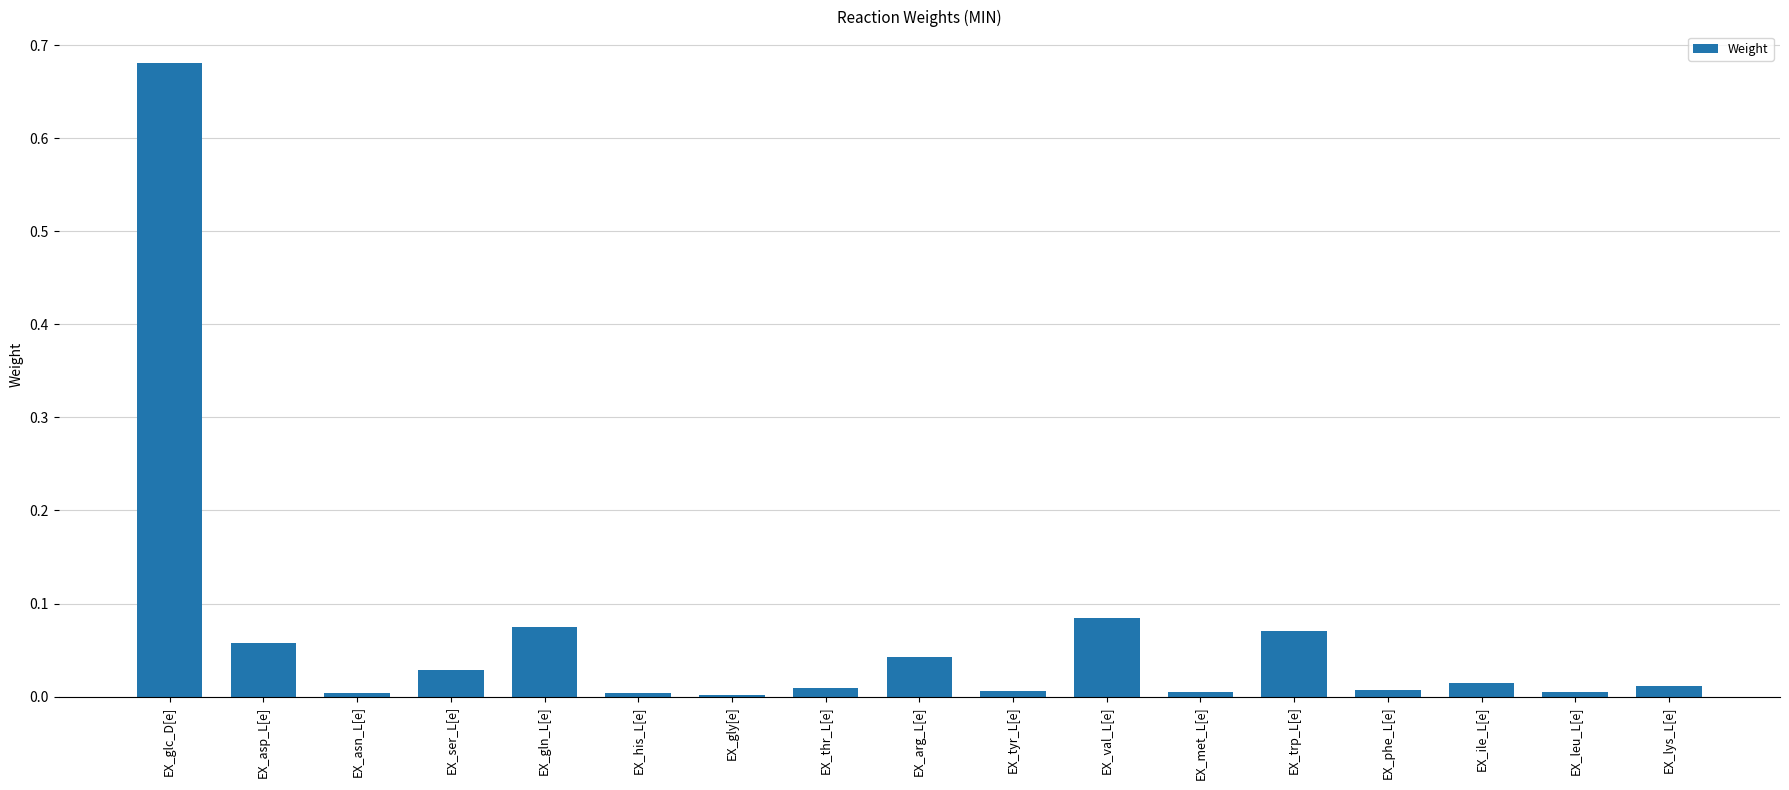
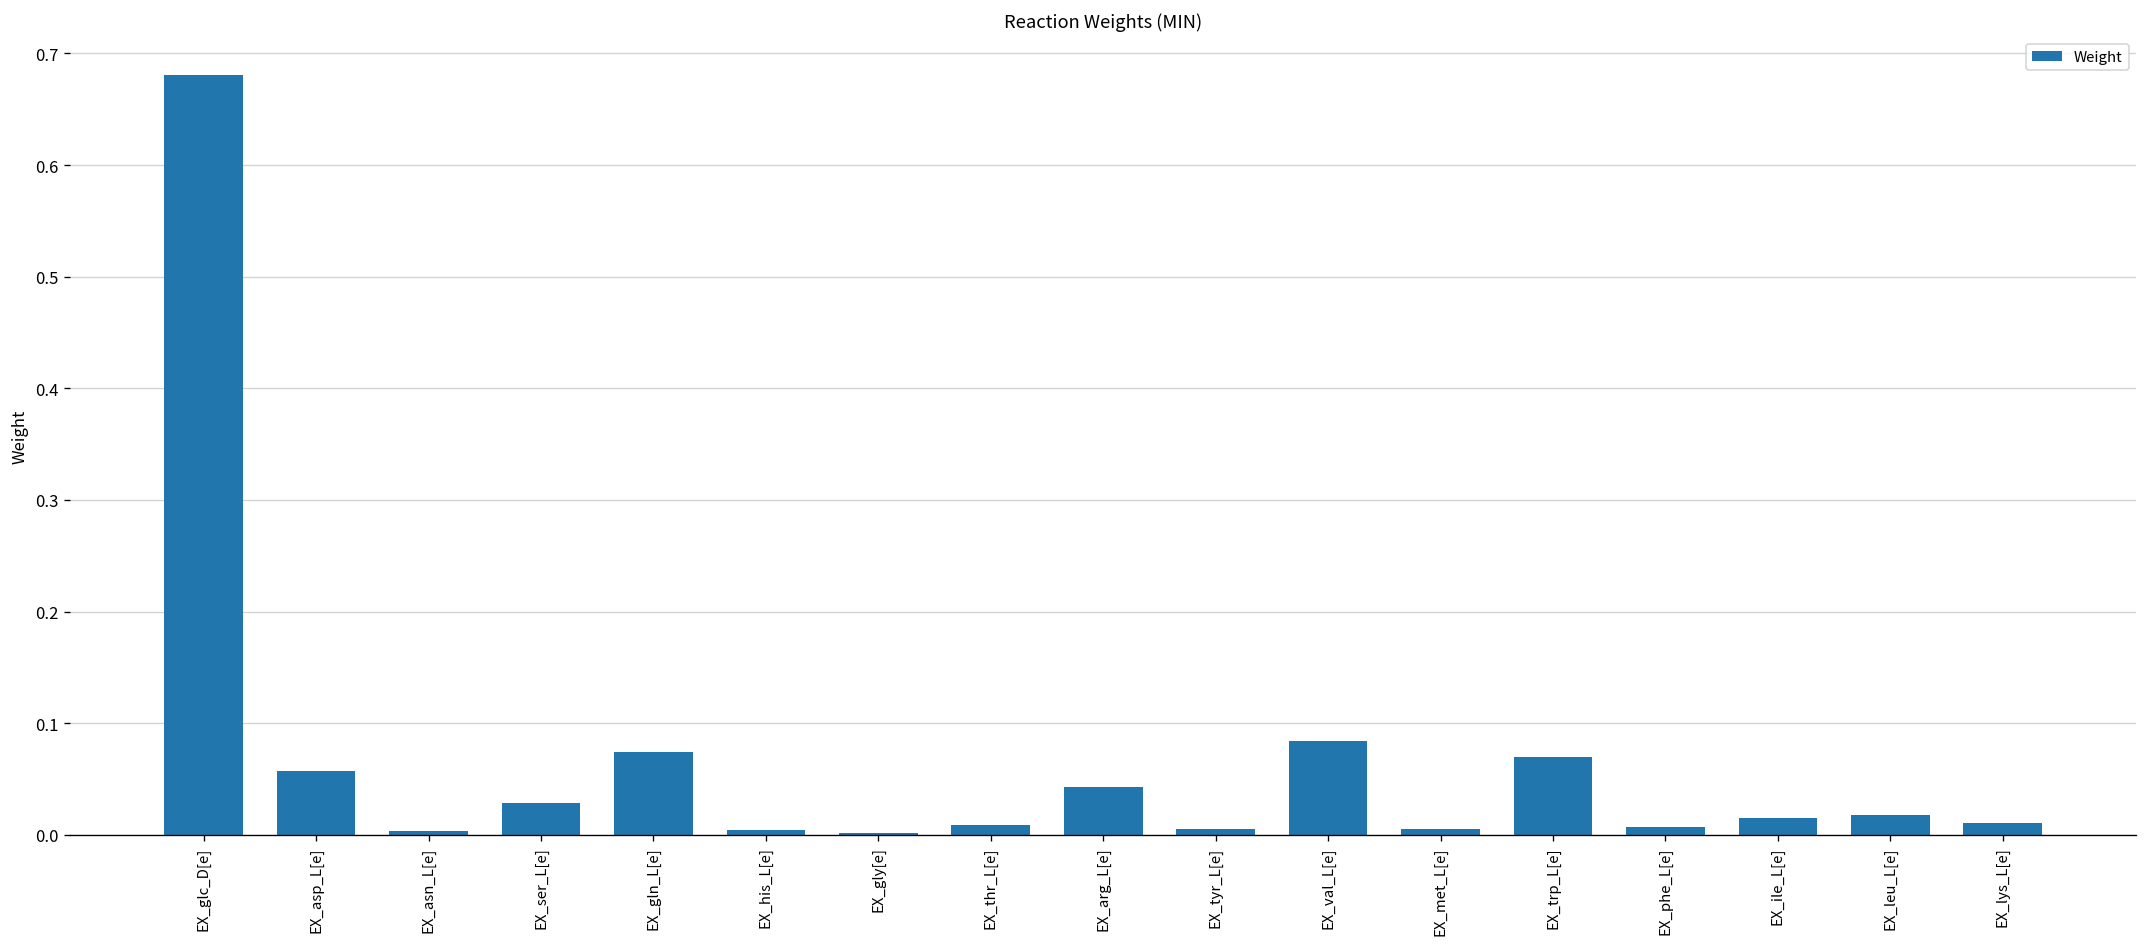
  {
    "EX_glc_D[e]": 0.68,
    "EX_asp_L[e]": 0.06,
    "EX_asn_L[e]": 0.00,
    "EX_ser_L[e]": 0.03,
    "EX_gln_L[e]": 0.07,
    "EX_his_L[e]": 0.00,
    "EX_thr_L[e]": 0.01,
    "EX_arg_L[e]": 0.04,
    "EX_tyr_L[e]": 0.01,
    "EX_val_L[e]": 0.08,
    "EX_met_L[e]": 0.01,
    "EX_trp_L[e]": 0.07,
    "EX_phe_L[e]": 0.01,
    "EX_ile_L[e]": 0.01,
-   "EX_leu_L[e]": 0.01,
+   "EX_leu_L[e]": 0.02,
    "EX_lys_L[e]": 0.01
  }
